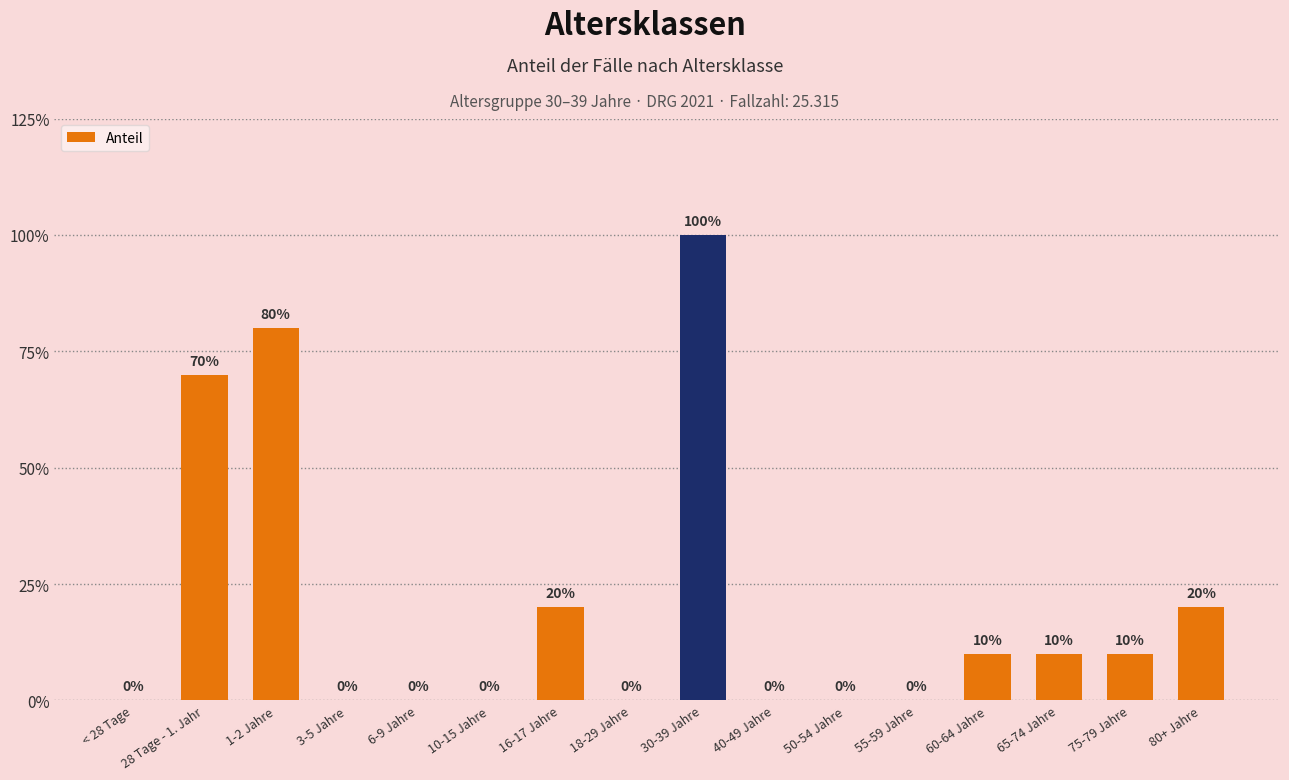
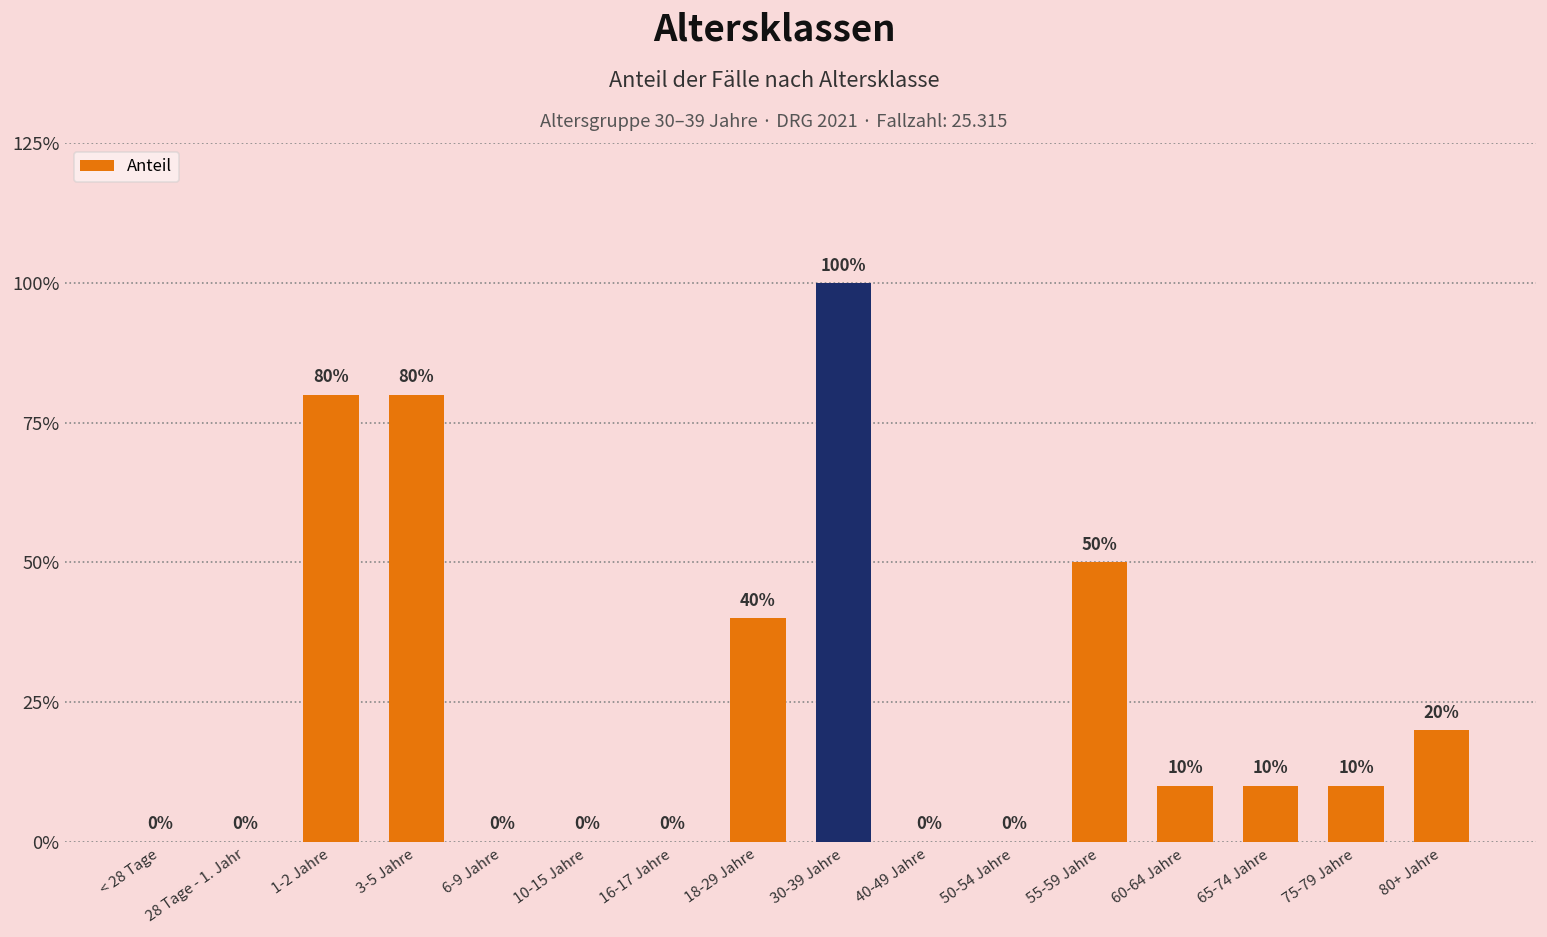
  {
    "< 28 Tage": "0%",
-   "28 Tage - 1. Jahr": "70%",
+   "28 Tage - 1. Jahr": "0%",
    "1-2 Jahre": "80%",
-   "3-5 Jahre": "0%",
+   "3-5 Jahre": "80%",
    "6-9 Jahre": "0%",
    "10-15 Jahre": "0%",
-   "16-17 Jahre": "20%",
-   "18-29 Jahre": "0%",
+   "16-17 Jahre": "0%",
+   "18-29 Jahre": "40%",
    "30-39 Jahre": "100%",
    "40-49 Jahre": "0%",
    "50-54 Jahre": "0%",
-   "55-59 Jahre": "0%",
+   "55-59 Jahre": "50%",
    "60-64 Jahre": "10%",
    "65-74 Jahre": "10%",
    "75-79 Jahre": "10%",
    "80+ Jahre": "20%"
  }
